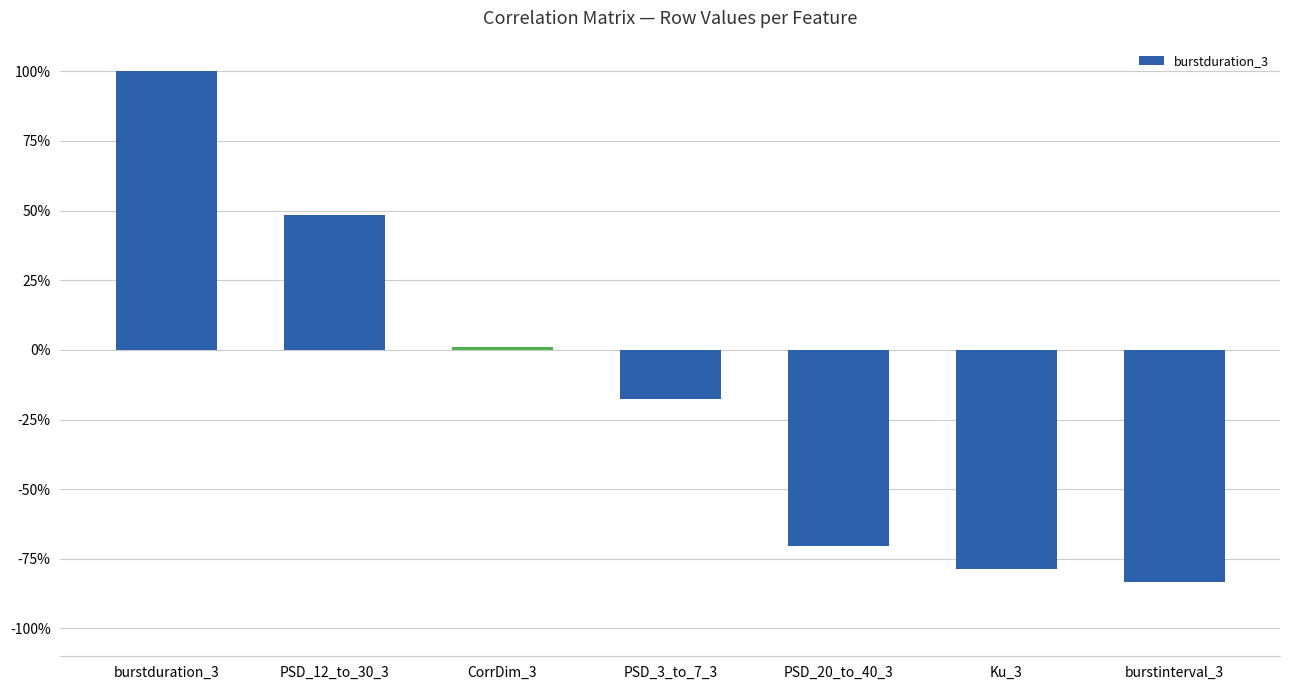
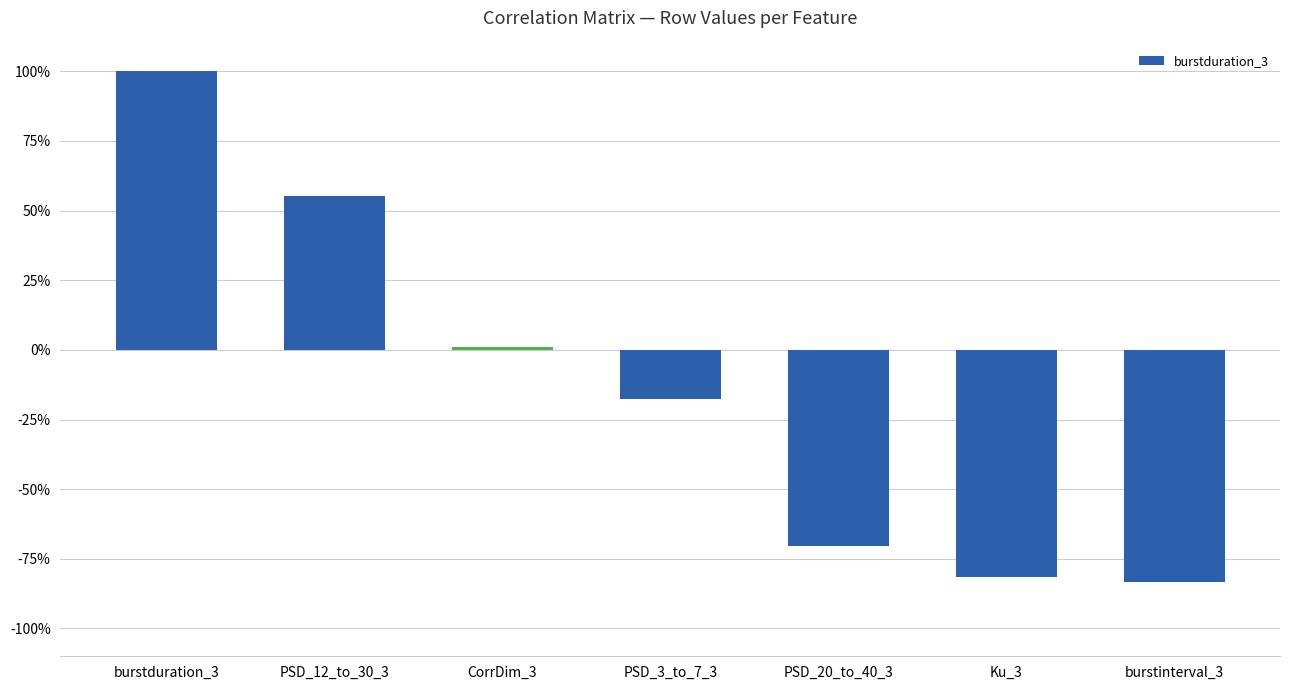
  {
    "burstduration_3": "100%",
-   "PSD_12_to_30_3": "48%",
+   "PSD_12_to_30_3": "55%",
    "CorrDim_3": "1%",
    "PSD_3_to_7_3": "-18%",
    "PSD_20_to_40_3": "-70%",
-   "Ku_3": "-79%",
+   "Ku_3": "-82%",
    "burstinterval_3": "-83%"
  }
